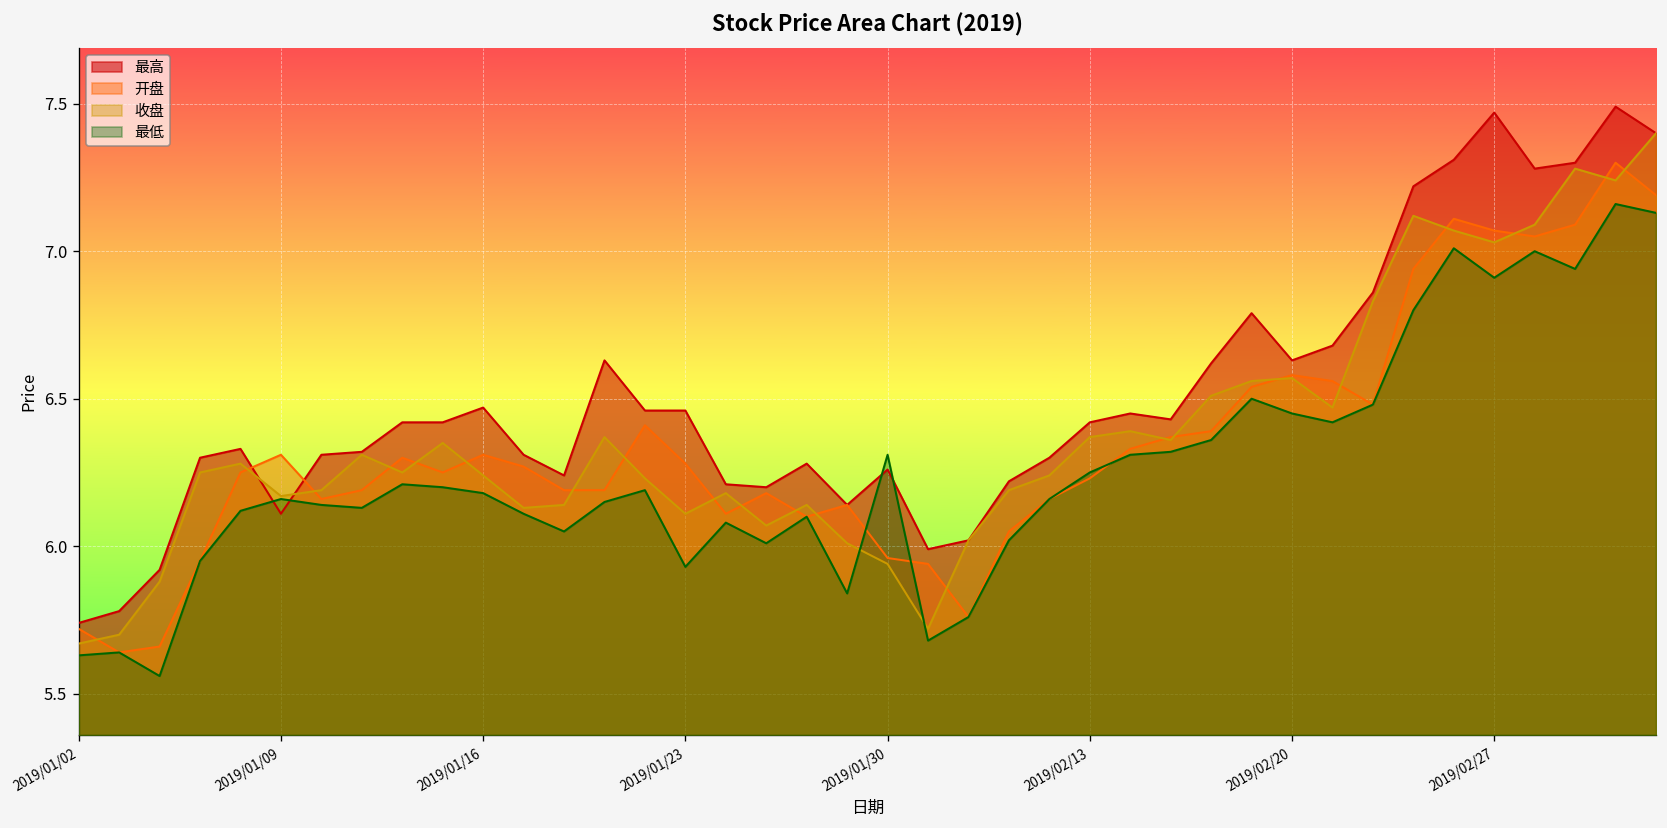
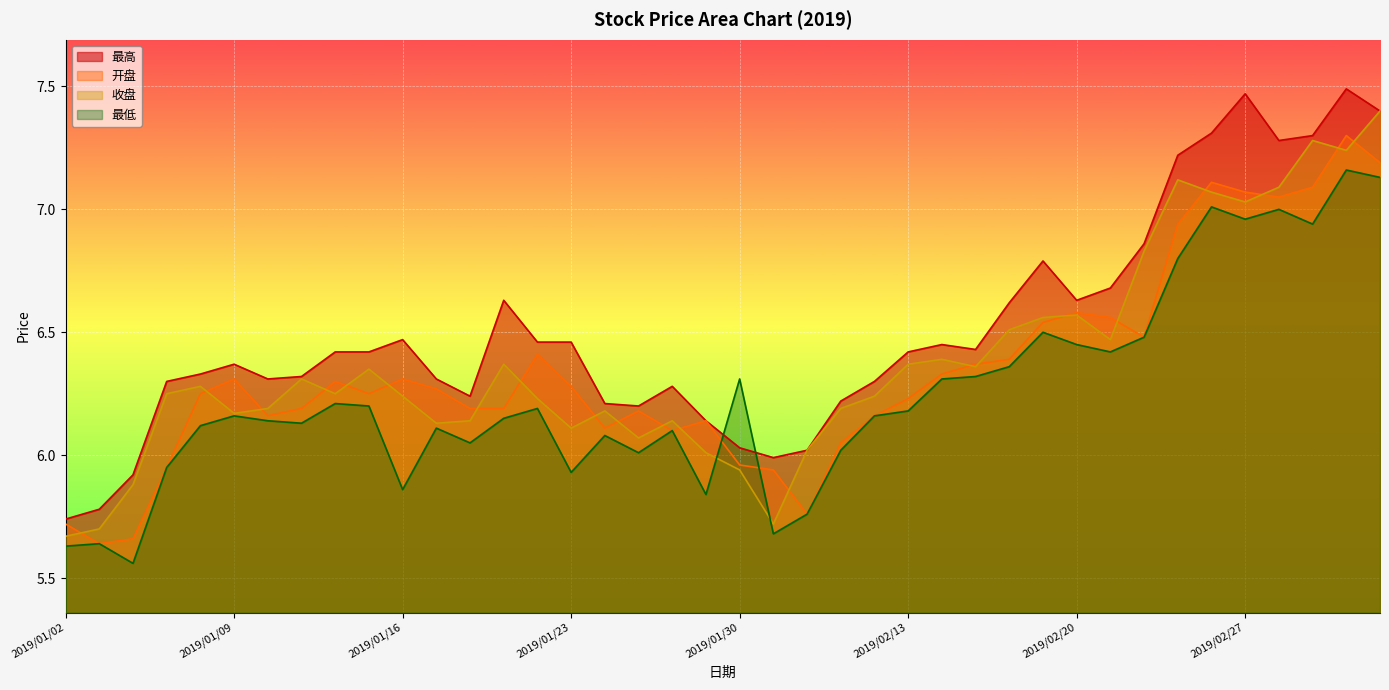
  {
    "最高": {
      "2019/01/02": 5.74,
-     "2019/01/09": 6.11,
+     "2019/01/09": 6.37,
      "2019/01/16": 6.47,
      "2019/01/23": 6.46,
-     "2019/01/30": 6.26,
+     "2019/01/30": 6.03,
      "2019/02/13": 6.42,
      "2019/02/20": 6.63,
      "2019/02/27": 7.47
    },
    "最低": {
      "2019/01/02": 5.63,
-     "2019/01/16": 6.18,
+     "2019/01/16": 5.86,
      "2019/01/23": 5.93,
      "2019/01/30": 6.31,
-     "2019/02/13": 6.25,
+     "2019/02/13": 6.18,
      "2019/02/20": 6.45,
-     "2019/02/27": 6.91
+     "2019/02/27": 6.96
    }
  }
